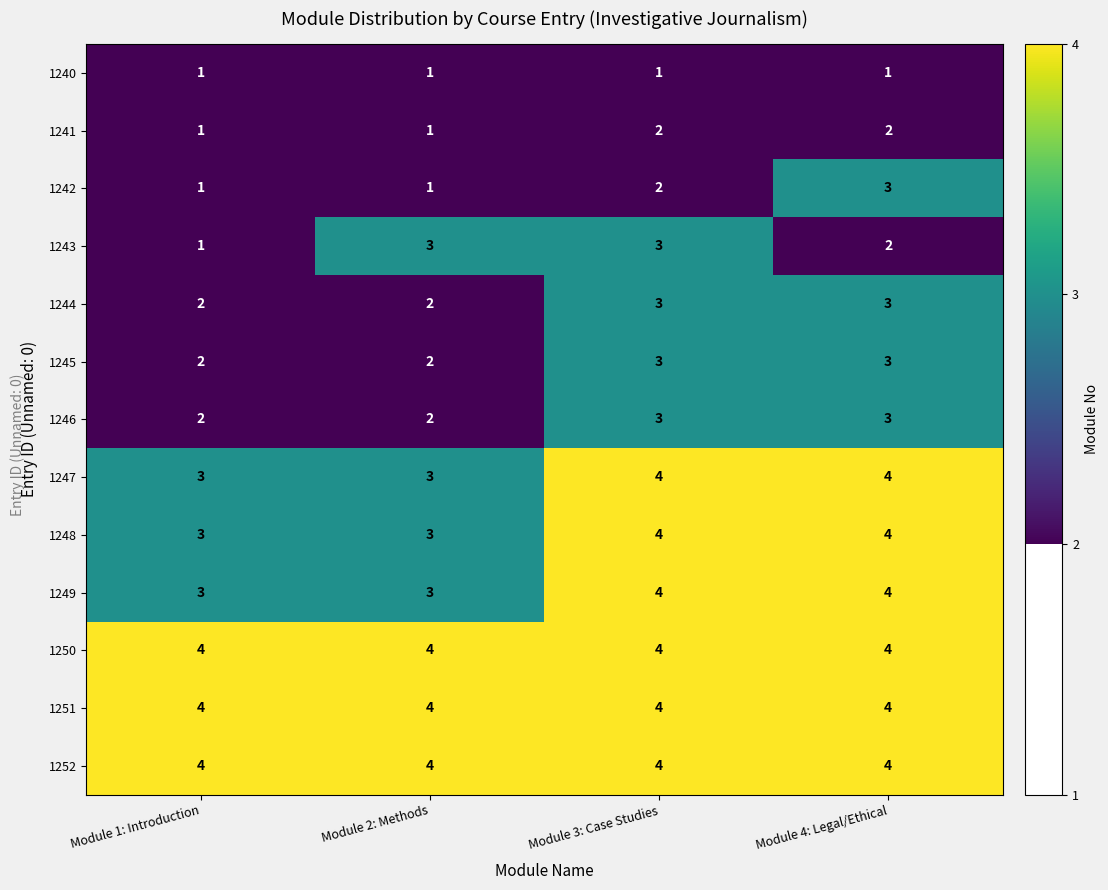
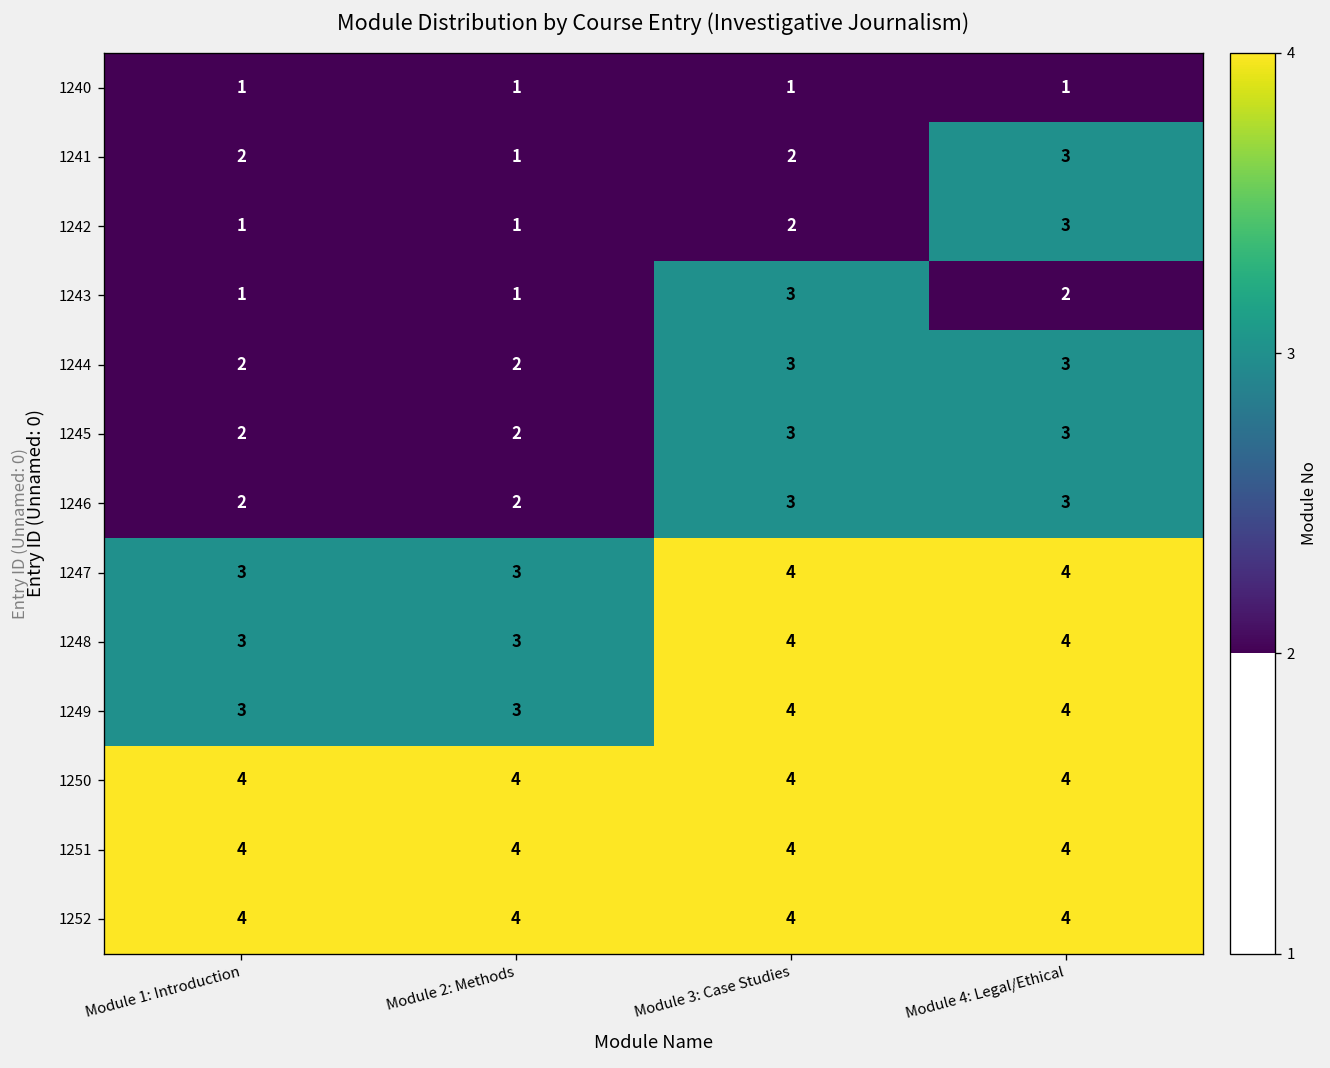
  {
    "1240": {
      "Module 1: Introduction": 1,
      "Module 2: Methods": 1,
      "Module 3: Case Studies": 1,
      "Module 4: Legal/Ethical": 1
    },
    "1241": {
-     "Module 1: Introduction": 1,
+     "Module 1: Introduction": 2,
      "Module 2: Methods": 1,
      "Module 3: Case Studies": 2,
-     "Module 4: Legal/Ethical": 2
+     "Module 4: Legal/Ethical": 3
    },
    "1242": {
      "Module 1: Introduction": 1,
      "Module 2: Methods": 1,
      "Module 3: Case Studies": 2,
      "Module 4: Legal/Ethical": 3
    },
    "1243": {
      "Module 1: Introduction": 1,
-     "Module 2: Methods": 3,
+     "Module 2: Methods": 1,
      "Module 3: Case Studies": 3,
      "Module 4: Legal/Ethical": 2
    },
    "1244": {
      "Module 1: Introduction": 2,
      "Module 2: Methods": 2,
      "Module 3: Case Studies": 3,
      "Module 4: Legal/Ethical": 3
    },
    "1245": {
      "Module 1: Introduction": 2,
      "Module 2: Methods": 2,
      "Module 3: Case Studies": 3,
      "Module 4: Legal/Ethical": 3
    },
    "1246": {
      "Module 1: Introduction": 2,
      "Module 2: Methods": 2,
      "Module 3: Case Studies": 3,
      "Module 4: Legal/Ethical": 3
    },
    "1247": {
      "Module 1: Introduction": 3,
      "Module 2: Methods": 3,
      "Module 3: Case Studies": 4,
      "Module 4: Legal/Ethical": 4
    },
    "1248": {
      "Module 1: Introduction": 3,
      "Module 2: Methods": 3,
      "Module 3: Case Studies": 4,
      "Module 4: Legal/Ethical": 4
    },
    "1249": {
      "Module 1: Introduction": 3,
      "Module 2: Methods": 3,
      "Module 3: Case Studies": 4,
      "Module 4: Legal/Ethical": 4
    },
    "1250": {
      "Module 1: Introduction": 4,
      "Module 2: Methods": 4,
      "Module 3: Case Studies": 4,
      "Module 4: Legal/Ethical": 4
    },
    "1251": {
      "Module 1: Introduction": 4,
      "Module 2: Methods": 4,
      "Module 3: Case Studies": 4,
      "Module 4: Legal/Ethical": 4
    },
    "1252": {
      "Module 1: Introduction": 4,
      "Module 2: Methods": 4,
      "Module 3: Case Studies": 4,
      "Module 4: Legal/Ethical": 4
    }
  }
